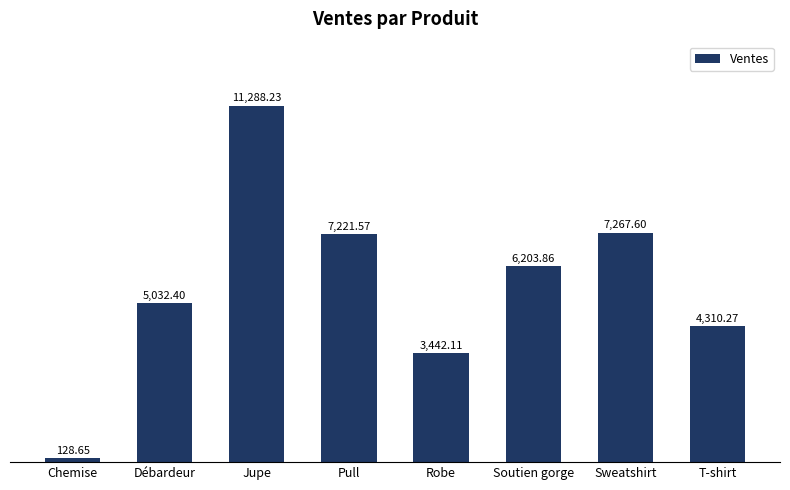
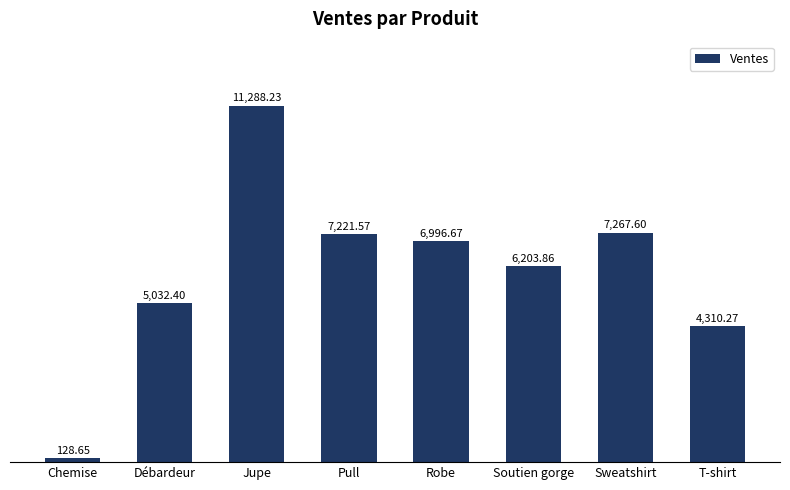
  {
    "Chemise": "128.65",
    "Débardeur": "5,032.40",
    "Jupe": "11,288.23",
    "Pull": "7,221.57",
-   "Robe": "3,442.11",
+   "Robe": "6,996.67",
    "Soutien gorge": "6,203.86",
    "Sweatshirt": "7,267.60",
    "T-shirt": "4,310.27"
  }
